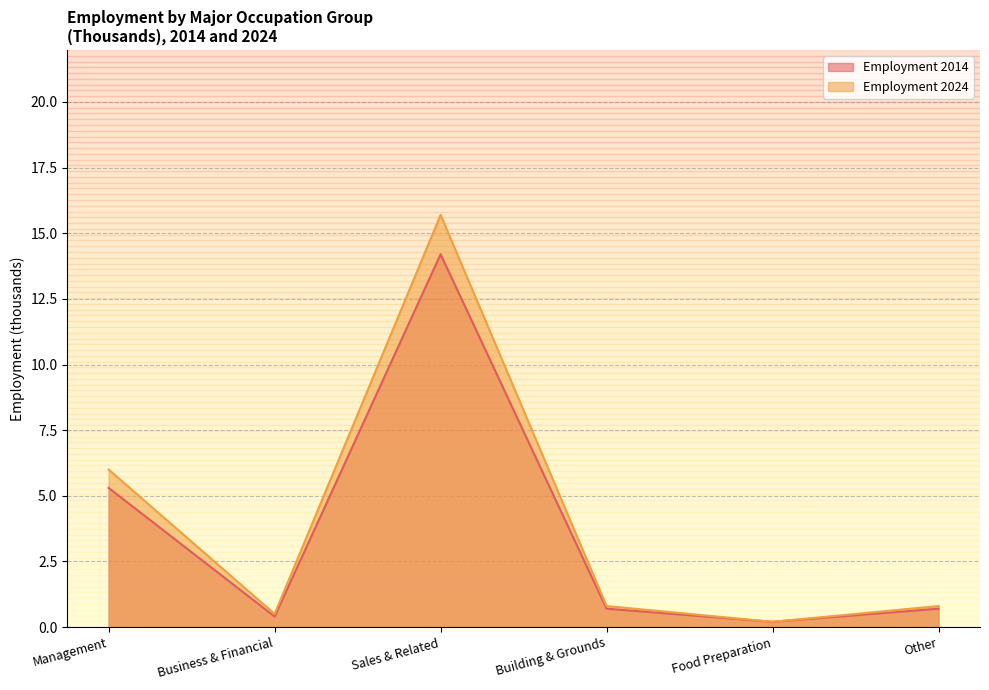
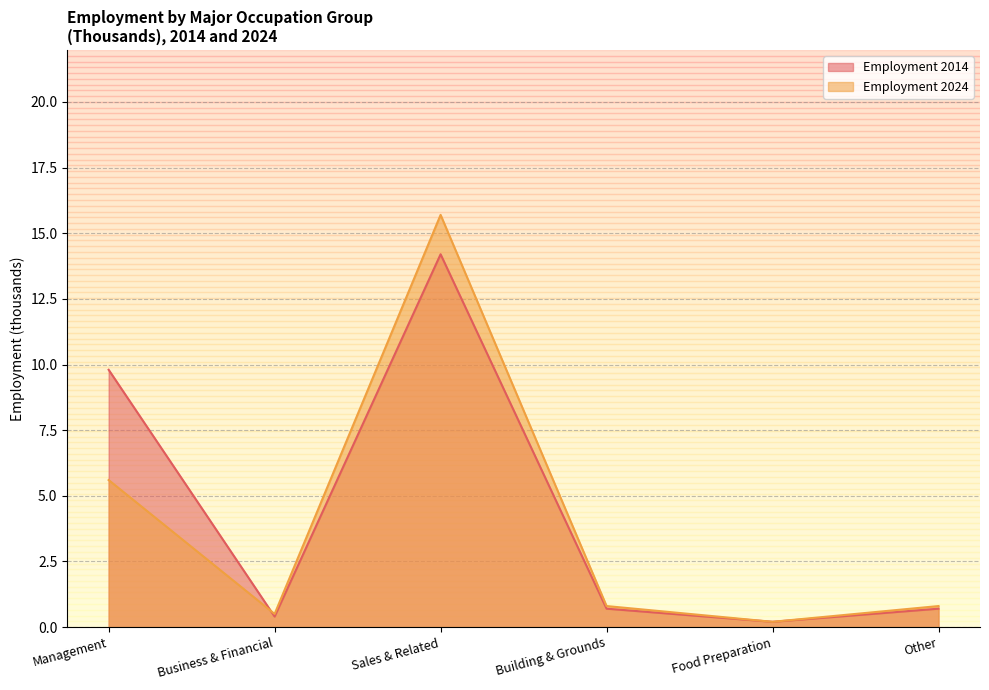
  {
    "Employment 2014": {
-     "Management": 5.3,
+     "Management": 9.8,
      "Business & Financial": 0.4,
      "Sales & Related": 14.2,
      "Building & Grounds": 0.7,
      "Other": 0.7
    },
    "Employment 2024": {
-     "Management": 6.0,
+     "Management": 5.6,
      "Business & Financial": 0.5,
      "Sales & Related": 15.7,
      "Building & Grounds": 0.8,
      "Other": 0.8
    }
  }
